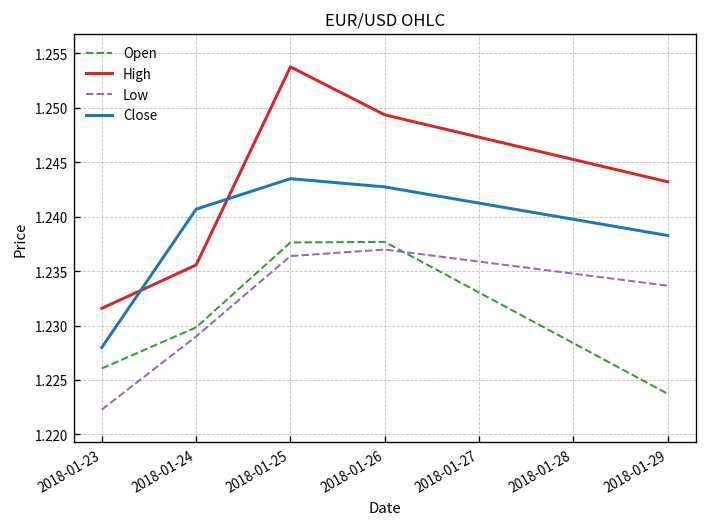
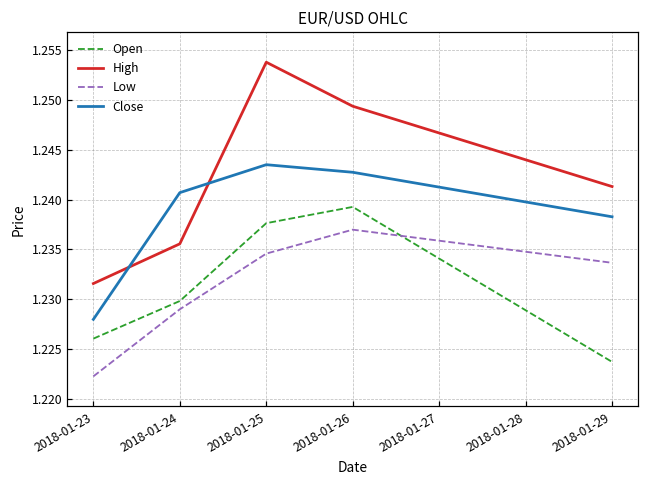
  {
    "Open": {
      "2018-01-23": 1.226,
      "2018-01-24": 1.230,
      "2018-01-25": 1.238,
-     "2018-01-26": 1.238,
+     "2018-01-26": 1.239,
      "2018-01-29": 1.224
    },
    "High": {
      "2018-01-23": 1.232,
      "2018-01-24": 1.236,
      "2018-01-25": 1.254,
      "2018-01-26": 1.249,
-     "2018-01-29": 1.243
+     "2018-01-29": 1.241
    },
    "Low": {
      "2018-01-23": 1.222,
      "2018-01-24": 1.229,
-     "2018-01-25": 1.236,
+     "2018-01-25": 1.235,
      "2018-01-26": 1.237,
      "2018-01-29": 1.234
    },
    "Close": {
      "2018-01-23": 1.228,
      "2018-01-24": 1.241,
      "2018-01-25": 1.243,
      "2018-01-26": 1.243,
      "2018-01-29": 1.238
    }
  }
